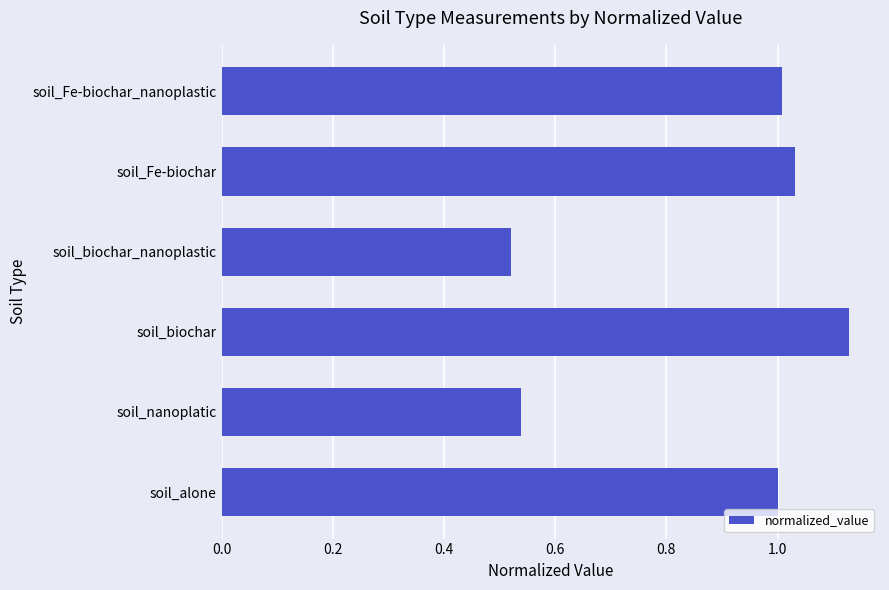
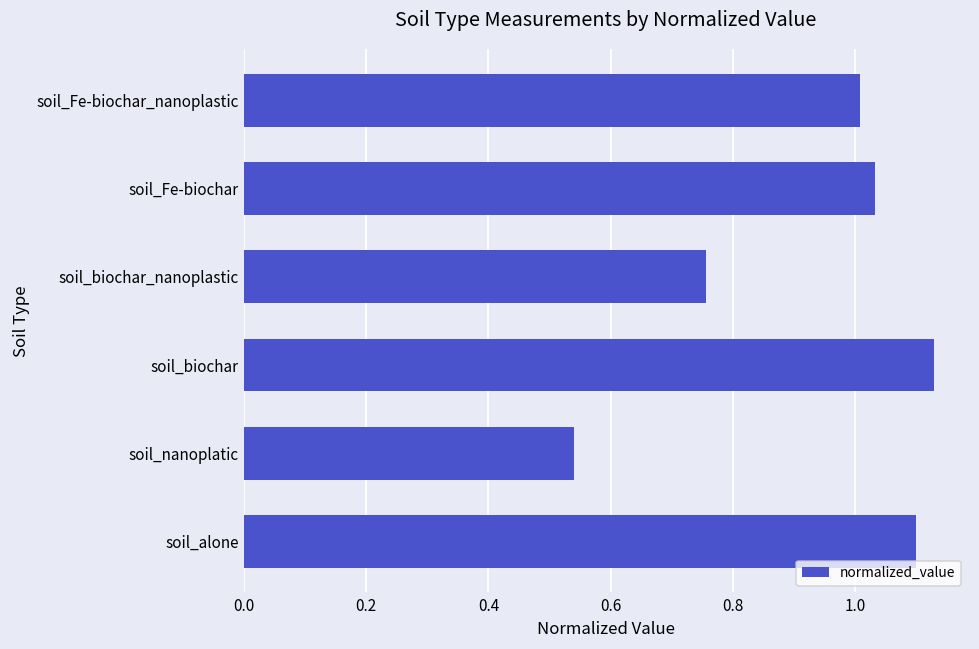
  {
    "soil_Fe-biochar_nanoplastic": 1.01,
    "soil_Fe-biochar": 1.03,
-   "soil_biochar_nanoplastic": 0.52,
+   "soil_biochar_nanoplastic": 0.76,
    "soil_biochar": 1.13,
    "soil_nanoplatic": 0.54,
-   "soil_alone": 1.0
+   "soil_alone": 1.1
  }
